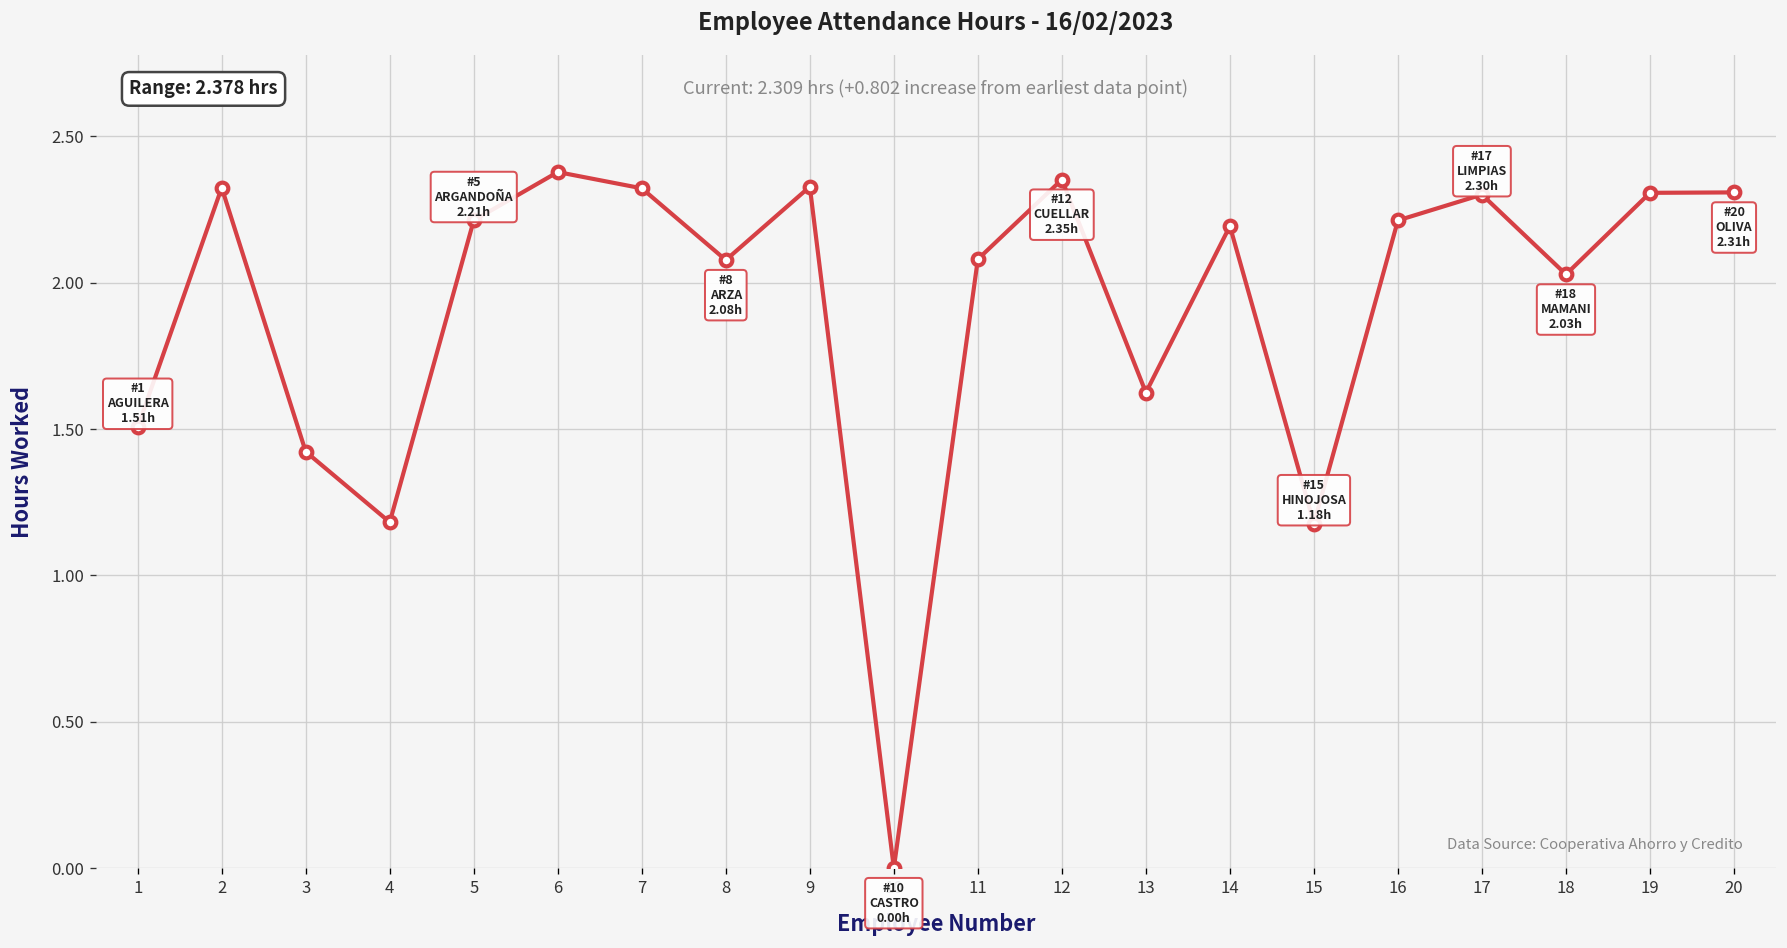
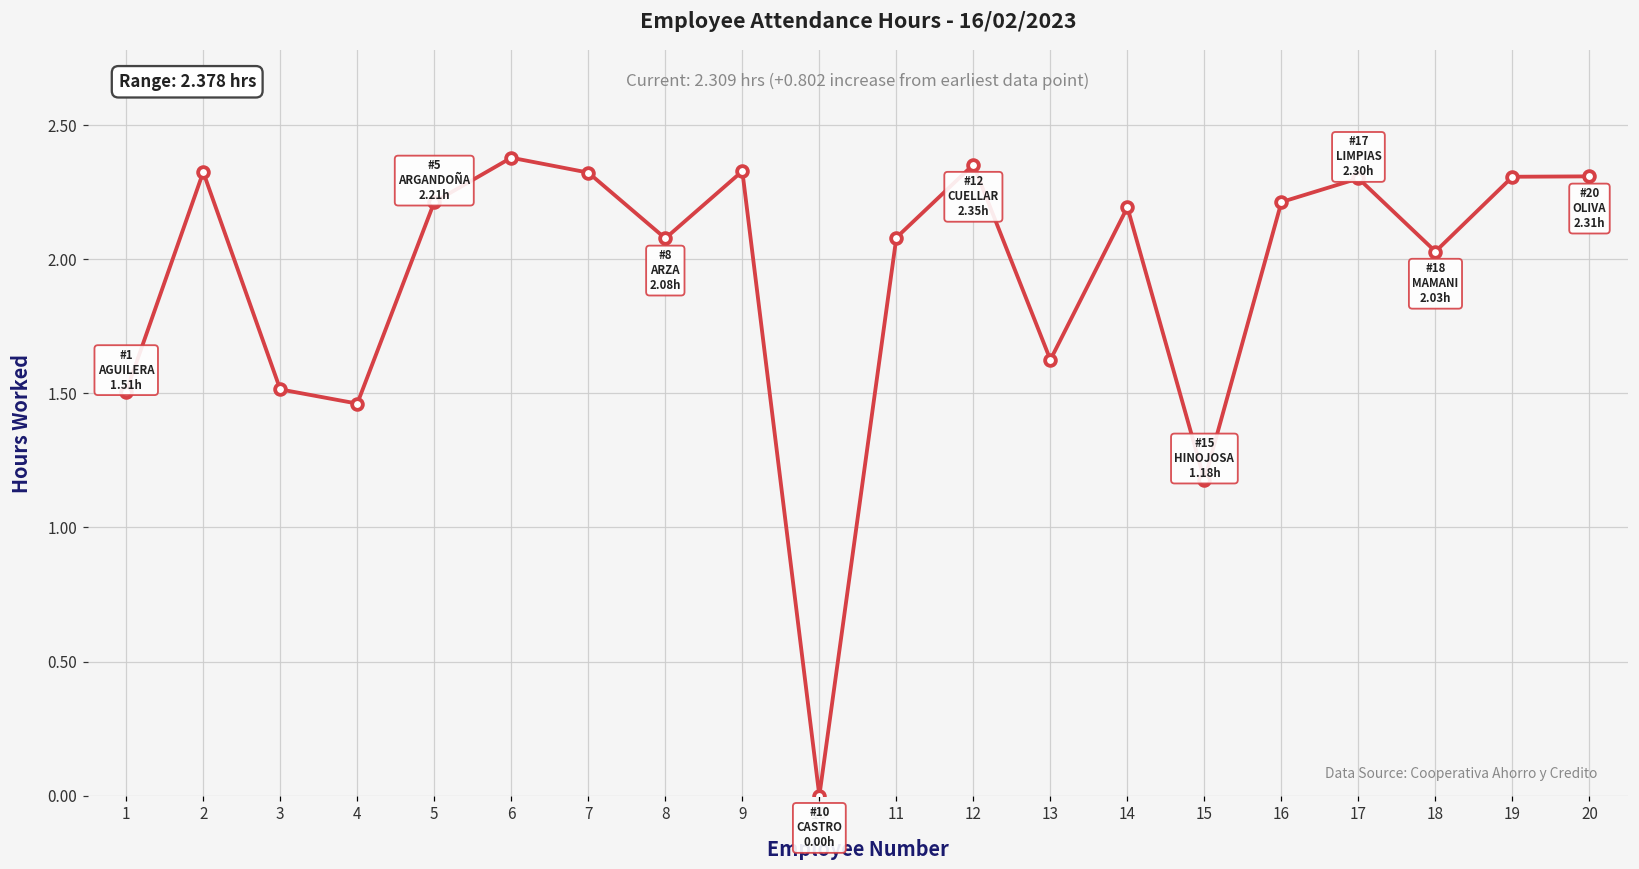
  {
    "2": 2.33,
-   "3": 1.42,
-   "4": 1.18,
+   "3": 1.51,
+   "4": 1.46,
    "6": 2.38,
    "7": 2.32,
    "9": 2.33,
    "11": 2.08,
    "13": 1.63,
    "14": 2.19,
    "16": 2.21,
    "19": 2.31
  }
